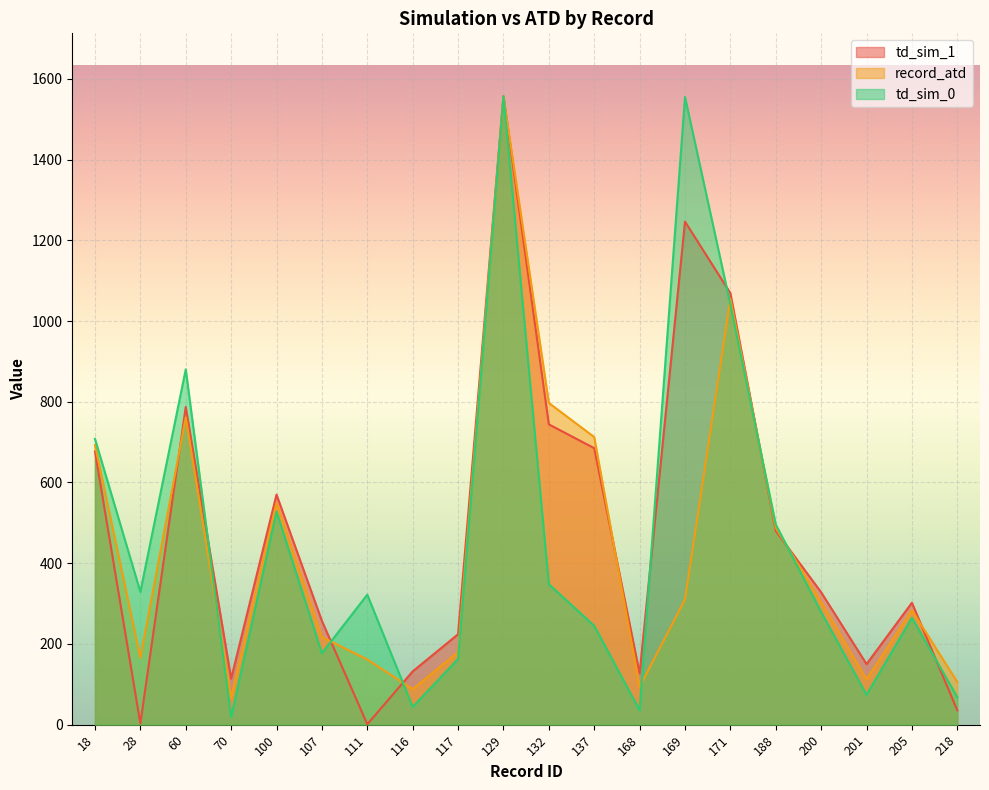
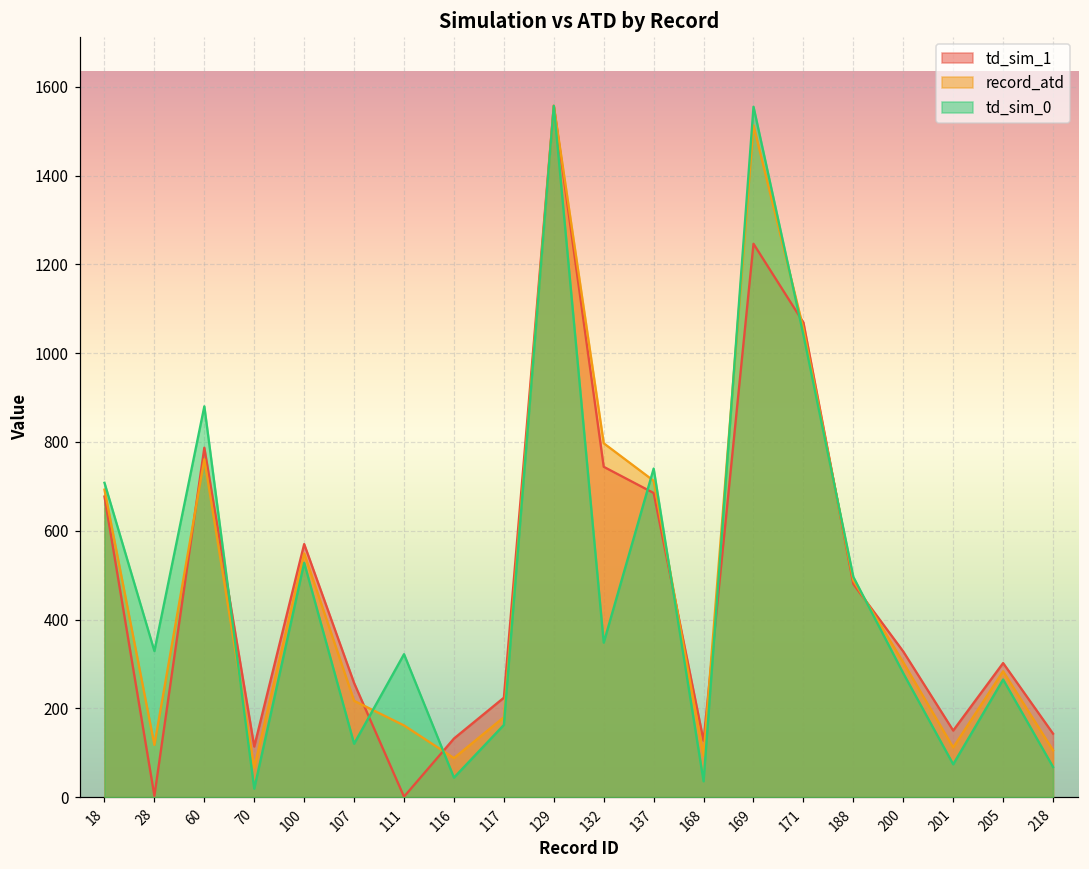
  {
    "td_sim_1": {
      "18": 680,
      "28": 0,
      "60": 790,
      "70": 110,
      "100": 570,
      "107": 260,
      "111": 0,
      "116": 130,
      "117": 220,
      "132": 740,
      "137": 690,
      "168": 130,
      "169": 1250,
      "171": 1070,
      "188": 480,
      "200": 330,
      "201": 150,
      "205": 300,
-     "218": 40
+     "218": 140
    },
    "record_atd": {
      "18": 690,
-     "28": 170,
+     "28": 120,
      "60": 760,
      "70": 70,
      "100": 550,
      "107": 220,
      "111": 160,
      "116": 90,
      "117": 180,
      "132": 800,
      "137": 710,
      "168": 90,
-     "169": 310,
+     "169": 1510,
      "171": 1060,
      "188": 490,
      "200": 300,
      "201": 110,
      "205": 280,
      "218": 110
    },
    "td_sim_0": {
      "18": 710,
      "28": 330,
      "60": 880,
      "70": 20,
      "100": 530,
-     "107": 180,
+     "107": 120,
      "111": 320,
      "116": 40,
      "117": 160,
      "132": 350,
-     "137": 240,
+     "137": 740,
      "168": 40,
      "169": 1560,
      "171": 1040,
      "188": 500,
      "200": 280,
      "201": 70,
      "205": 270,
      "218": 70
    }
  }
